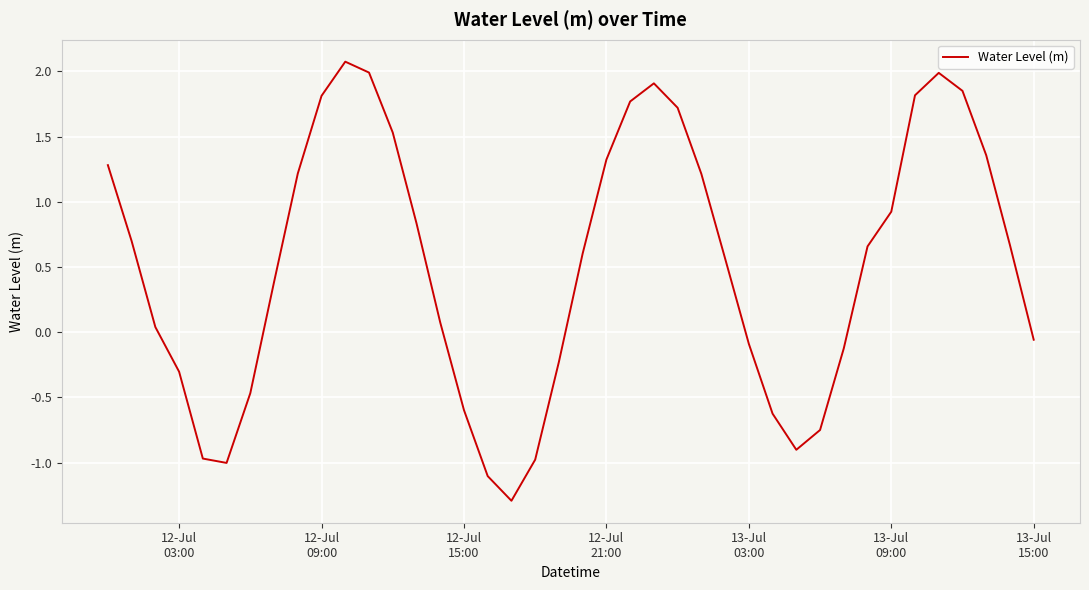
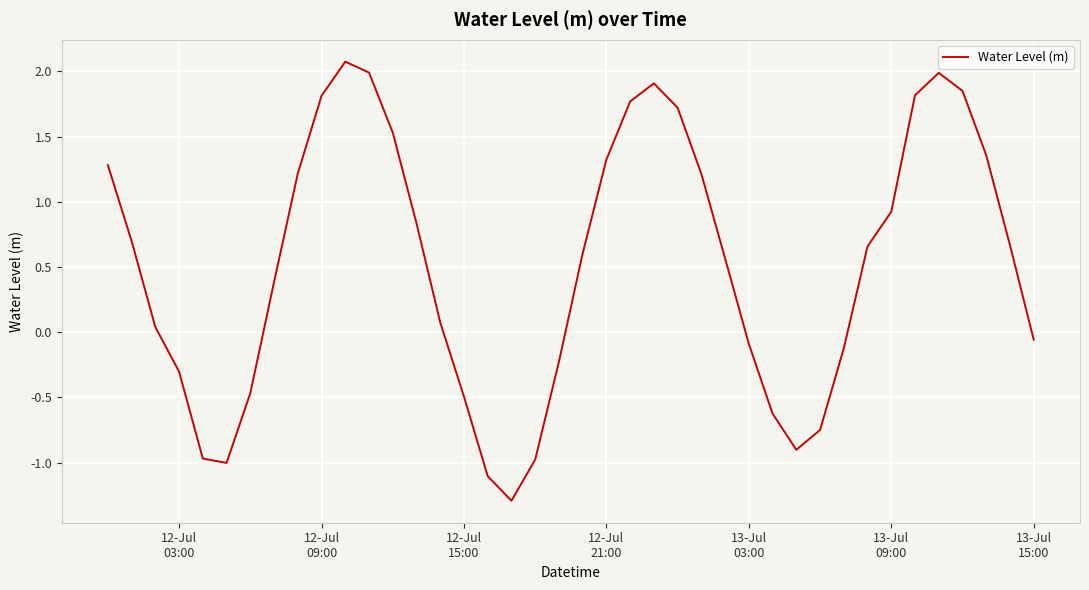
  {
    "12-Jul 03:00": -0.30,
    "12-Jul 09:00": 1.81,
-   "12-Jul 15:00": -0.60,
+   "12-Jul 15:00": -0.49,
    "12-Jul 21:00": 1.32,
    "13-Jul 03:00": -0.09,
    "13-Jul 09:00": 0.92,
    "13-Jul 15:00": -0.06
  }
